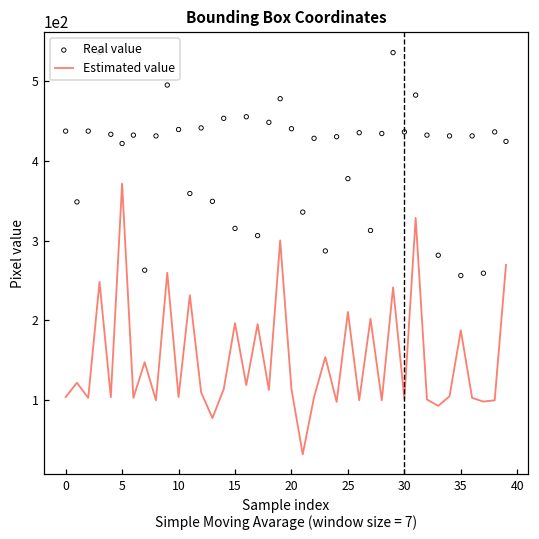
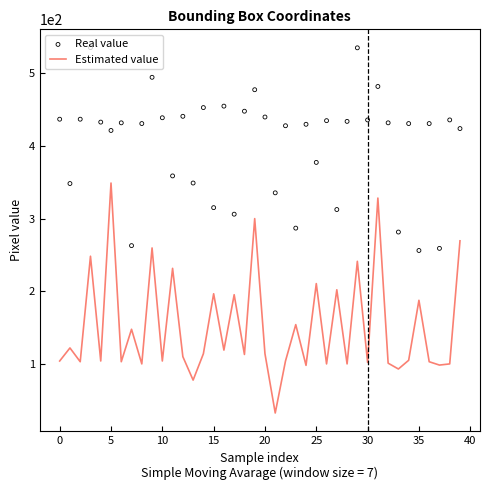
  {
    "Estimated value": {
      "0": 100,
-     "5": 370,
+     "5": 350,
      "10": 100,
      "15": 200,
      "20": 110,
      "25": 210,
      "30": 100,
      "35": 190
    }
  }
